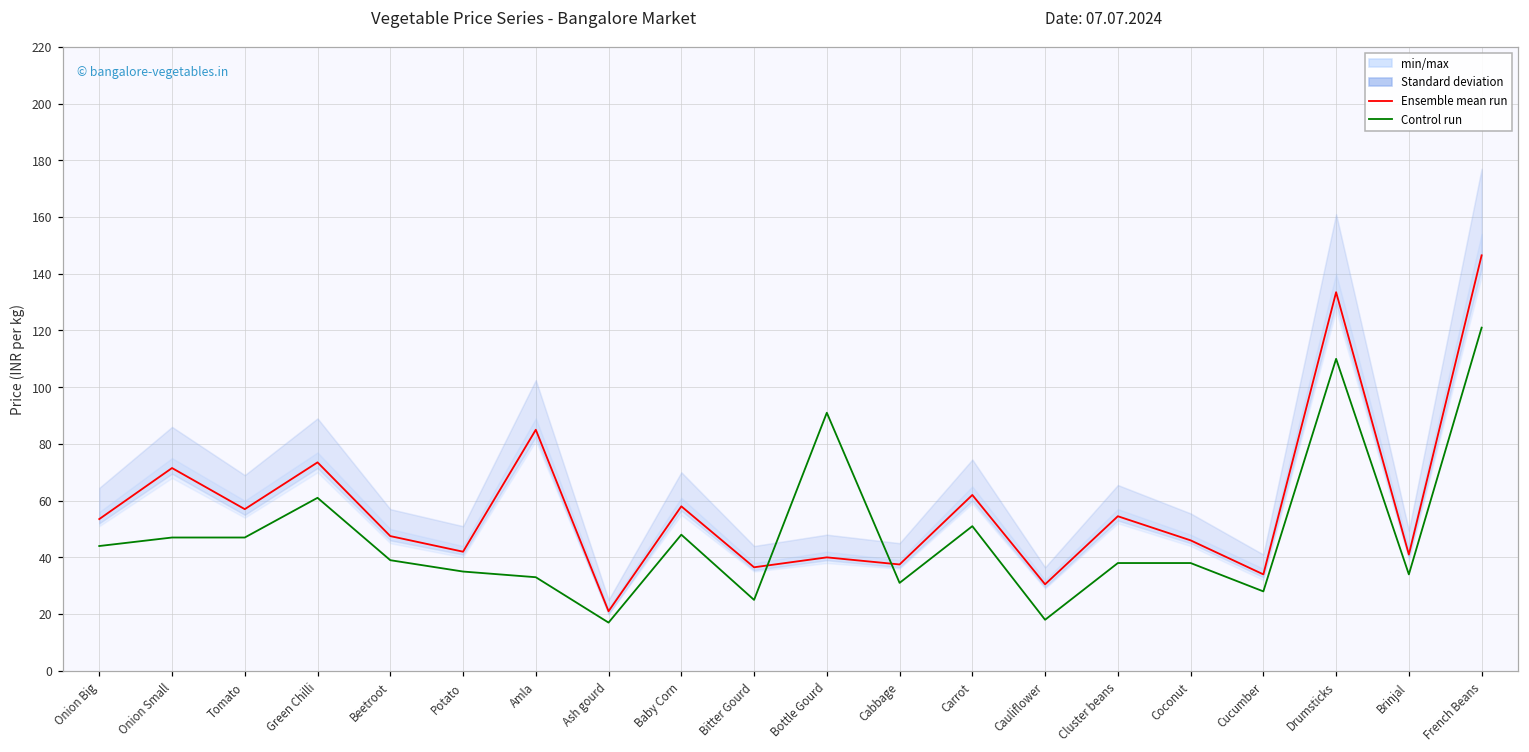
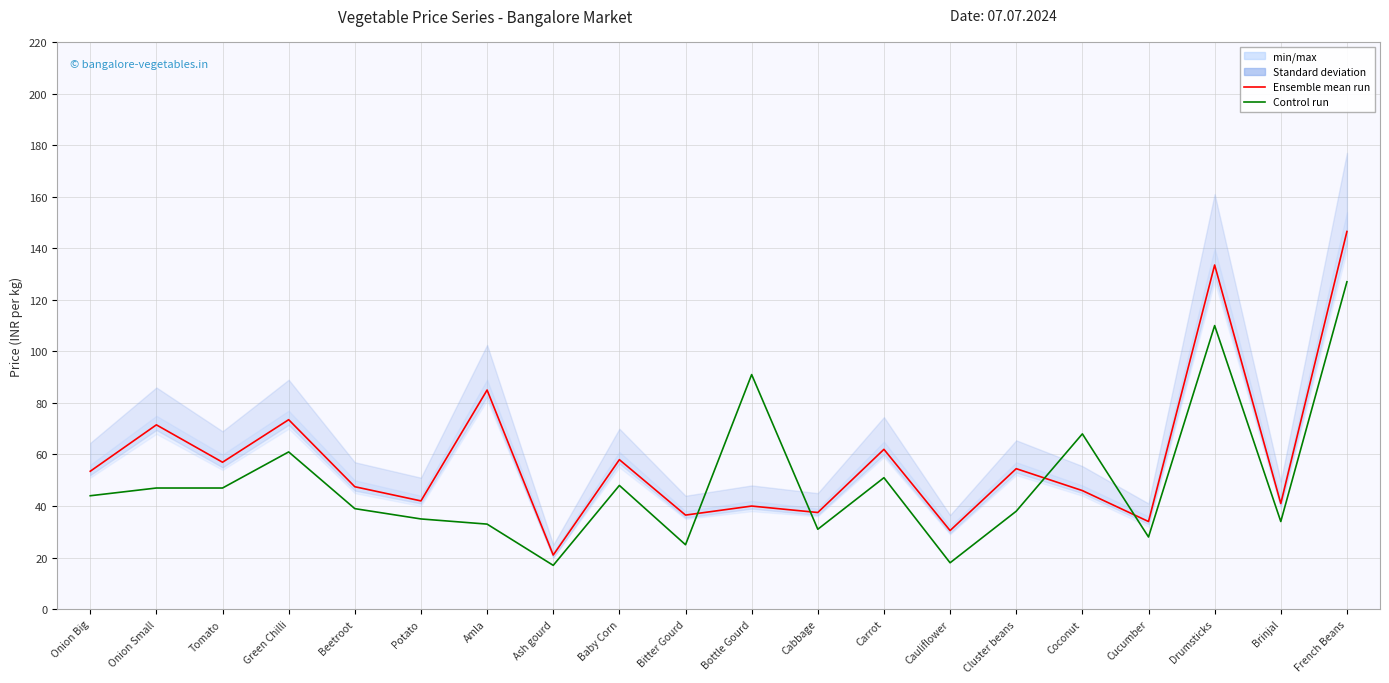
  {
    "Ensemble mean run": {
      "Onion Big": 54,
      "Onion Small": 72,
      "Tomato": 57,
      "Green Chilli": 74,
      "Beetroot": 48,
      "Potato": 42,
      "Amla": 85,
      "Baby Corn": 58,
      "Bitter Gourd": 37,
      "Bottle Gourd": 40,
      "Cabbage": 38,
      "Carrot": 62,
      "Cauliflower": 31,
      "Cluster beans": 55,
      "Coconut": 46,
      "Cucumber": 34,
      "Drumsticks": 134,
      "Brinjal": 41,
      "French Beans": 147
    },
    "Control run": {
      "Onion Big": 44,
      "Onion Small": 47,
      "Tomato": 47,
      "Green Chilli": 61,
      "Beetroot": 39,
      "Potato": 35,
      "Amla": 33,
      "Ash gourd": 17,
      "Baby Corn": 48,
      "Bitter Gourd": 25,
      "Bottle Gourd": 91,
      "Cabbage": 31,
      "Carrot": 51,
      "Cauliflower": 18,
      "Cluster beans": 38,
-     "Coconut": 38,
+     "Coconut": 68,
      "Cucumber": 28,
      "Drumsticks": 110,
      "Brinjal": 34,
-     "French Beans": 121
+     "French Beans": 127
    }
  }
